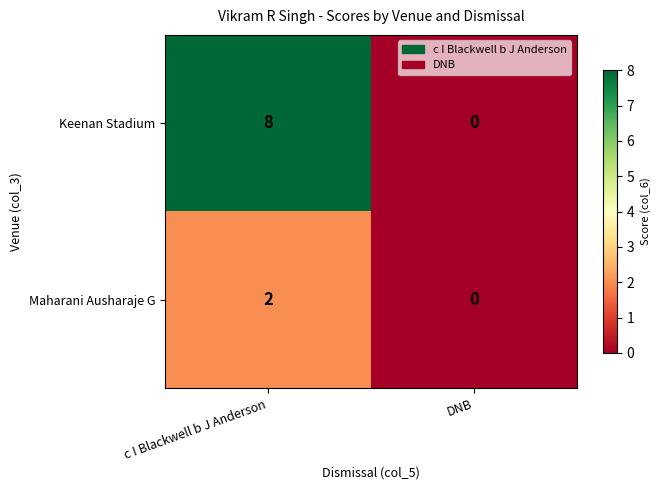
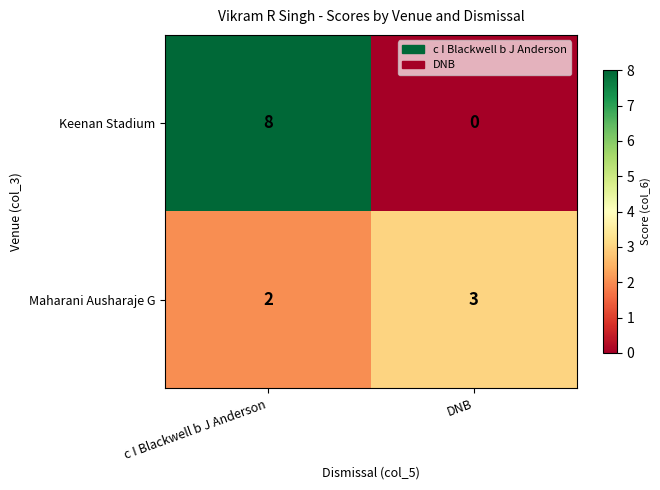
  {
    "Keenan Stadium": {
      "c I Blackwell b J Anderson": 8,
      "DNB": 0
    },
    "Maharani Ausharaje G": {
      "c I Blackwell b J Anderson": 2,
-     "DNB": 0
+     "DNB": 3
    }
  }
